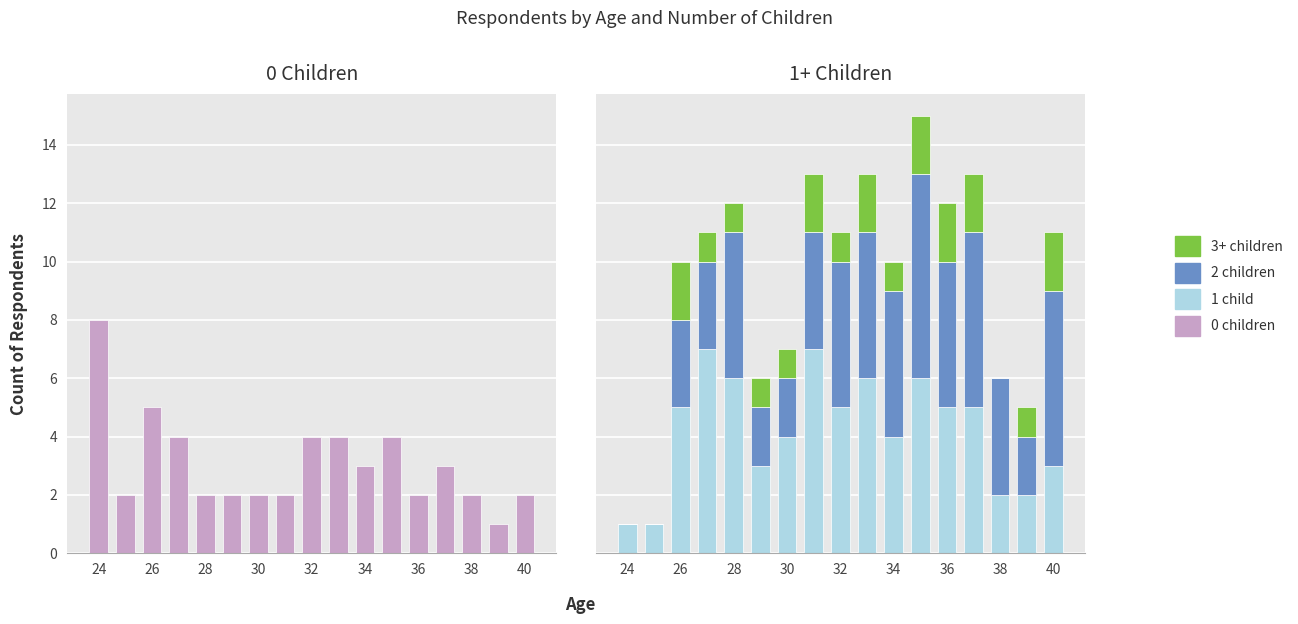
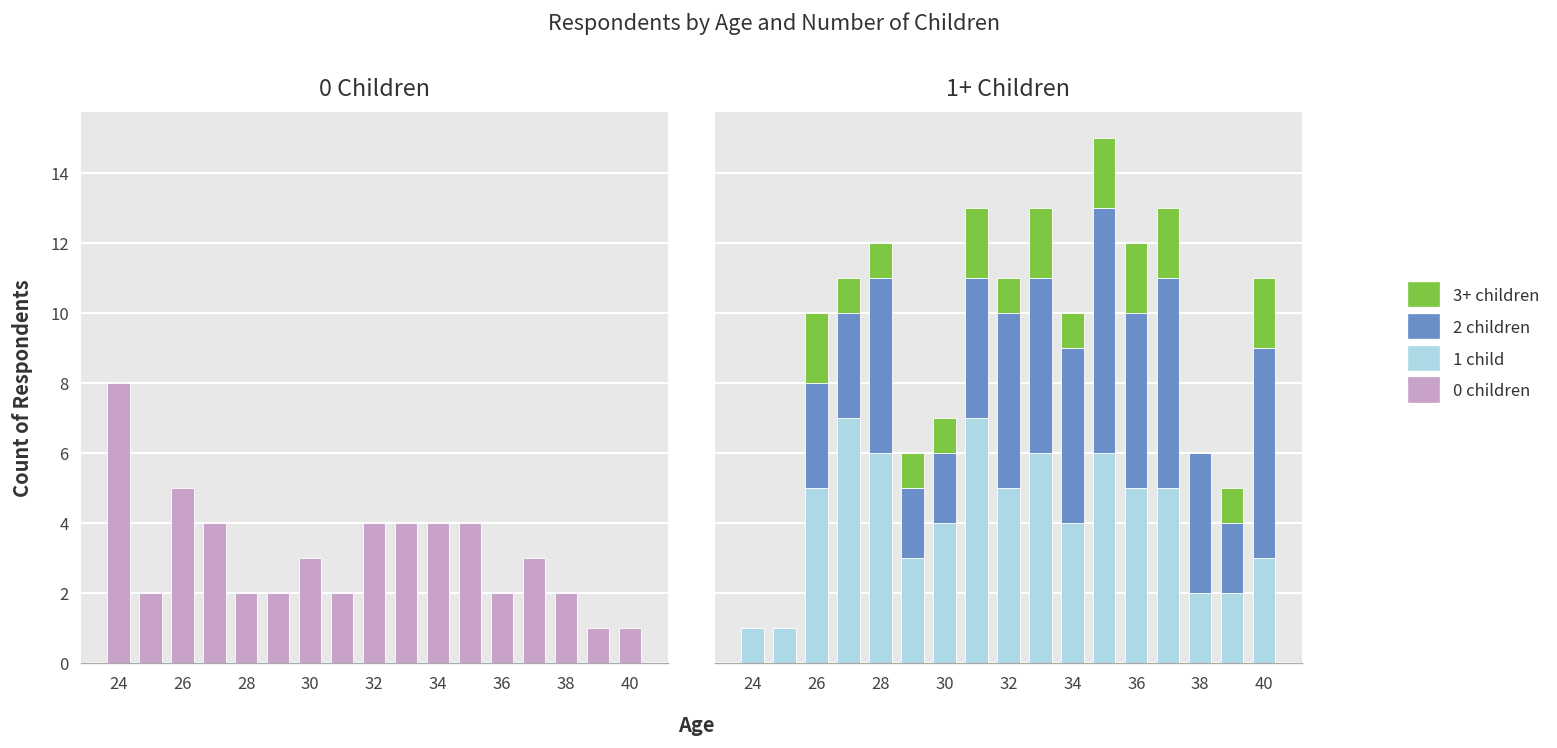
  {
    "0 Children": {
      "24": 8,
      "26": 5,
      "28": 2,
-     "30": 2,
+     "30": 3,
      "32": 4,
-     "34": 3,
+     "34": 4,
      "36": 2,
      "38": 2,
-     "40": 2
+     "40": 1
    }
  }
